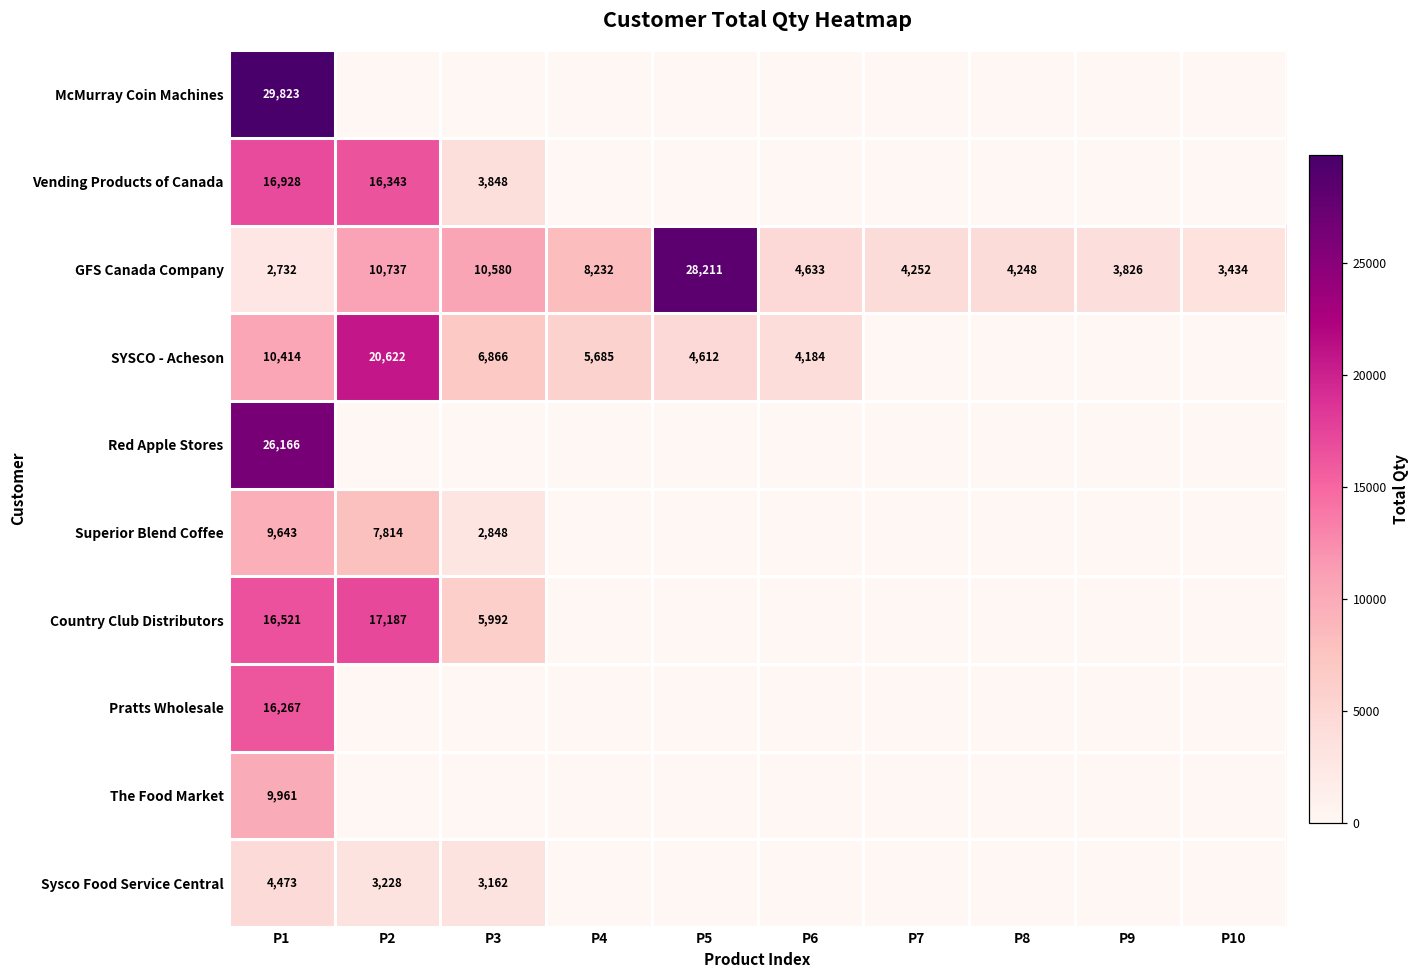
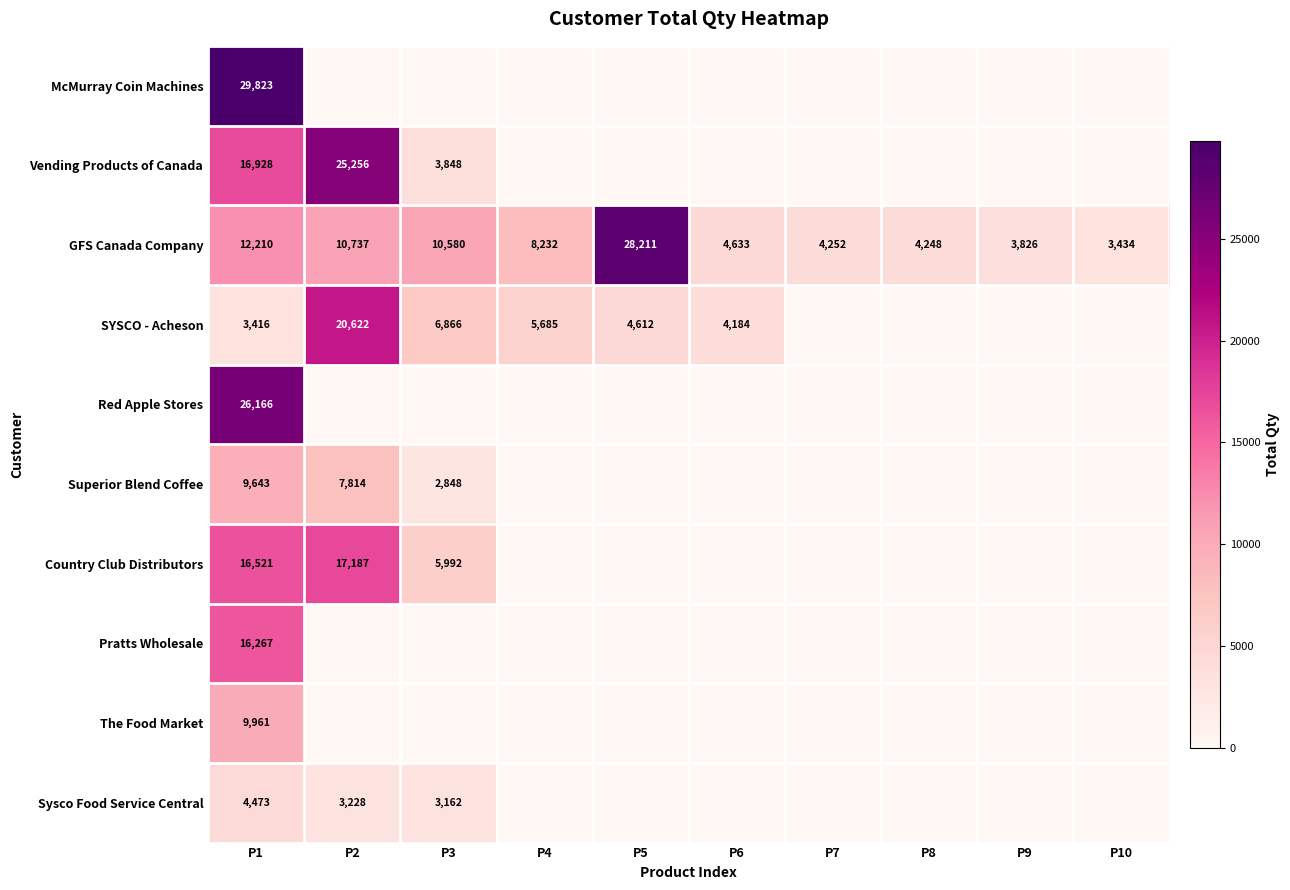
  {
    "McMurray Coin Machines": {
      "P1": "29,823"
    },
    "Vending Products of Canada": {
      "P1": "16,928",
-     "P2": "16,343",
+     "P2": "25,256",
      "P3": "3,848"
    },
    "GFS Canada Company": {
-     "P1": "2,732",
+     "P1": "12,210",
      "P2": "10,737",
      "P3": "10,580",
      "P4": "8,232",
      "P5": "28,211",
      "P6": "4,633",
      "P7": "4,252",
      "P8": "4,248",
      "P9": "3,826",
      "P10": "3,434"
    },
    "SYSCO - Acheson": {
-     "P1": "10,414",
+     "P1": "3,416",
      "P2": "20,622",
      "P3": "6,866",
      "P4": "5,685",
      "P5": "4,612",
      "P6": "4,184"
    },
    "Red Apple Stores": {
      "P1": "26,166"
    },
    "Superior Blend Coffee": {
      "P1": "9,643",
      "P2": "7,814",
      "P3": "2,848"
    },
    "Country Club Distributors": {
      "P1": "16,521",
      "P2": "17,187",
      "P3": "5,992"
    },
    "Pratts Wholesale": {
      "P1": "16,267"
    },
    "The Food Market": {
      "P1": "9,961"
    },
    "Sysco Food Service Central": {
      "P1": "4,473",
      "P2": "3,228",
      "P3": "3,162"
    }
  }
